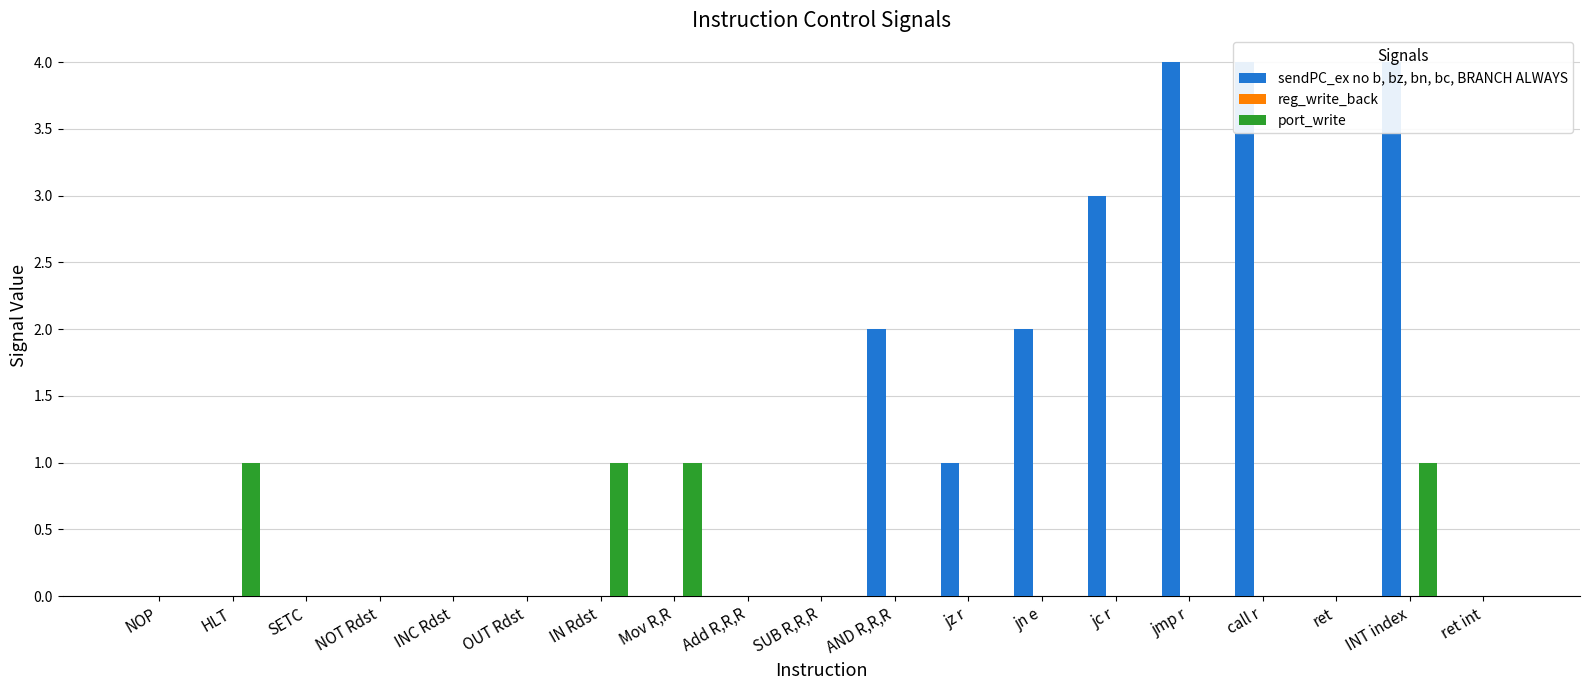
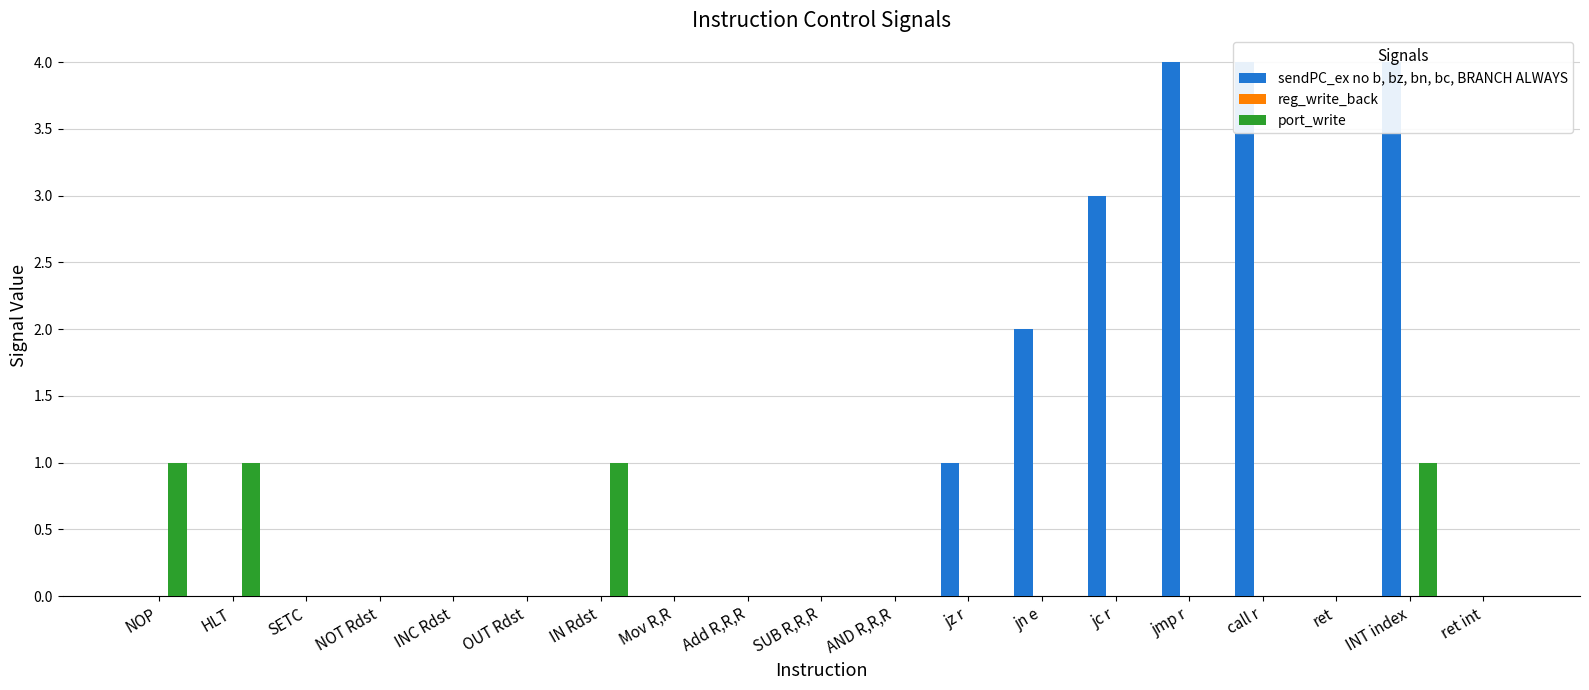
  {
    "sendPC_ex no b, bz, bn, bc, BRANCH ALWAYS": {
      "NOP": 0,
      "HLT": 0,
      "SETC": 0,
      "NOT Rdst": 0,
      "INC Rdst": 0,
      "OUT Rdst": 0,
      "IN Rdst": 0,
      "Mov R,R": 0,
      "Add R,R,R": 0,
      "SUB R,R,R": 0,
-     "AND R,R,R": 2,
+     "AND R,R,R": 0,
      "jz r": 1,
      "jn e": 2,
      "jc r": 3,
      "jmp r": 4,
      "ret": 0,
      "ret int": 0
    },
    "reg_write_back": {
      "NOP": 0,
      "HLT": 0,
      "SETC": 0,
      "NOT Rdst": 0,
      "INC Rdst": 0,
      "OUT Rdst": 0,
      "IN Rdst": 0,
      "Mov R,R": 0,
      "Add R,R,R": 0,
      "SUB R,R,R": 0,
      "AND R,R,R": 0,
      "jz r": 0,
      "jn e": 0,
      "jc r": 0,
      "jmp r": 0,
      "call r": 0,
      "ret": 0,
      "INT index": 0,
      "ret int": 0
    },
    "port_write": {
-     "NOP": 0,
+     "NOP": 1,
      "HLT": 1,
      "SETC": 0,
      "NOT Rdst": 0,
      "INC Rdst": 0,
      "OUT Rdst": 0,
      "IN Rdst": 1,
-     "Mov R,R": 1,
+     "Mov R,R": 0,
      "Add R,R,R": 0,
      "SUB R,R,R": 0,
      "AND R,R,R": 0,
      "jz r": 0,
      "jn e": 0,
      "jc r": 0,
      "jmp r": 0,
      "call r": 0,
      "ret": 0,
      "INT index": 1,
      "ret int": 0
    }
  }
